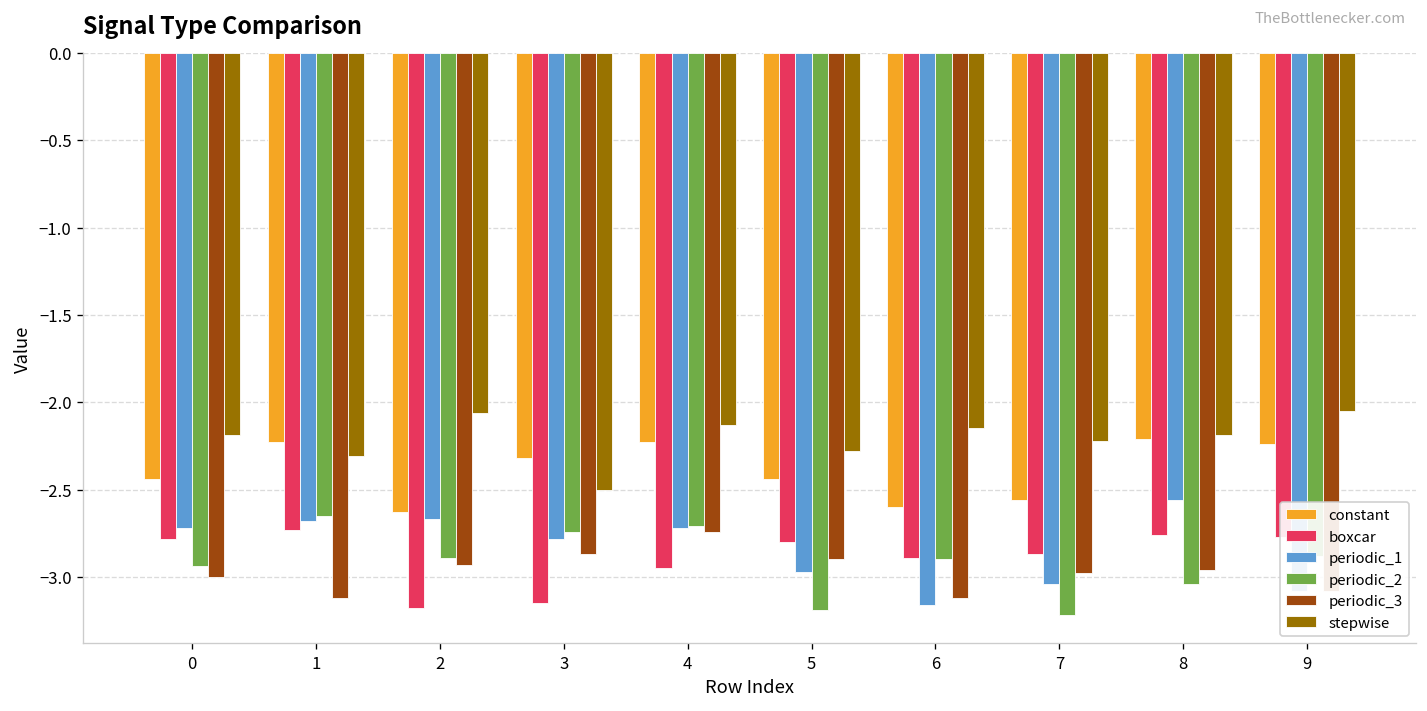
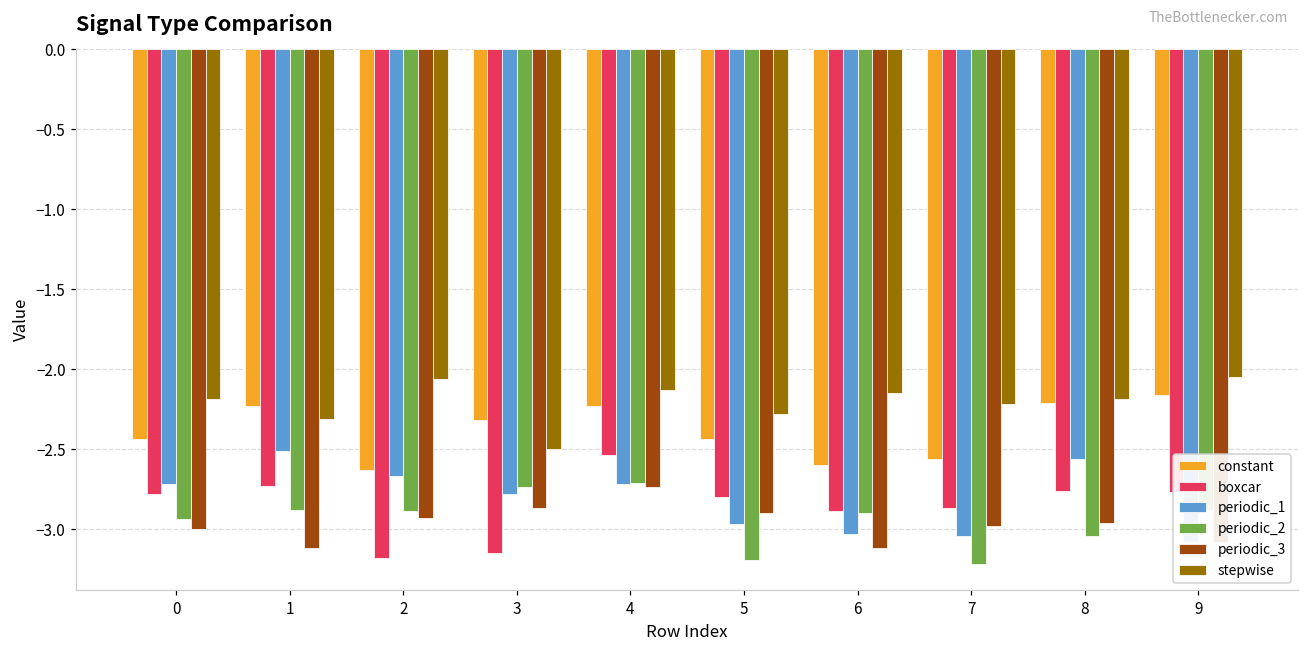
  {
    "constant": {
      "0": -2.44,
      "1": -2.23,
      "2": -2.63,
      "3": -2.32,
      "4": -2.23,
      "5": -2.44,
      "6": -2.60,
      "7": -2.56,
      "8": -2.21,
-     "9": -2.24
+     "9": -2.16
    },
    "boxcar": {
      "0": -2.78,
      "1": -2.73,
      "2": -3.18,
      "3": -3.15,
-     "4": -2.95,
+     "4": -2.54,
      "5": -2.80,
      "6": -2.89,
      "7": -2.87,
      "8": -2.76
    },
    "periodic_1": {
      "0": -2.72,
-     "1": -2.68,
+     "1": -2.51,
      "2": -2.67,
      "3": -2.78,
      "4": -2.72,
      "5": -2.97,
-     "6": -3.16,
+     "6": -3.03,
      "7": -3.04,
      "8": -2.56
    },
    "periodic_2": {
      "0": -2.94,
-     "1": -2.65,
+     "1": -2.88,
      "2": -2.89,
      "3": -2.74,
      "4": -2.71,
      "5": -3.19,
      "6": -2.90,
      "7": -3.22,
      "8": -3.04
    }
  }
